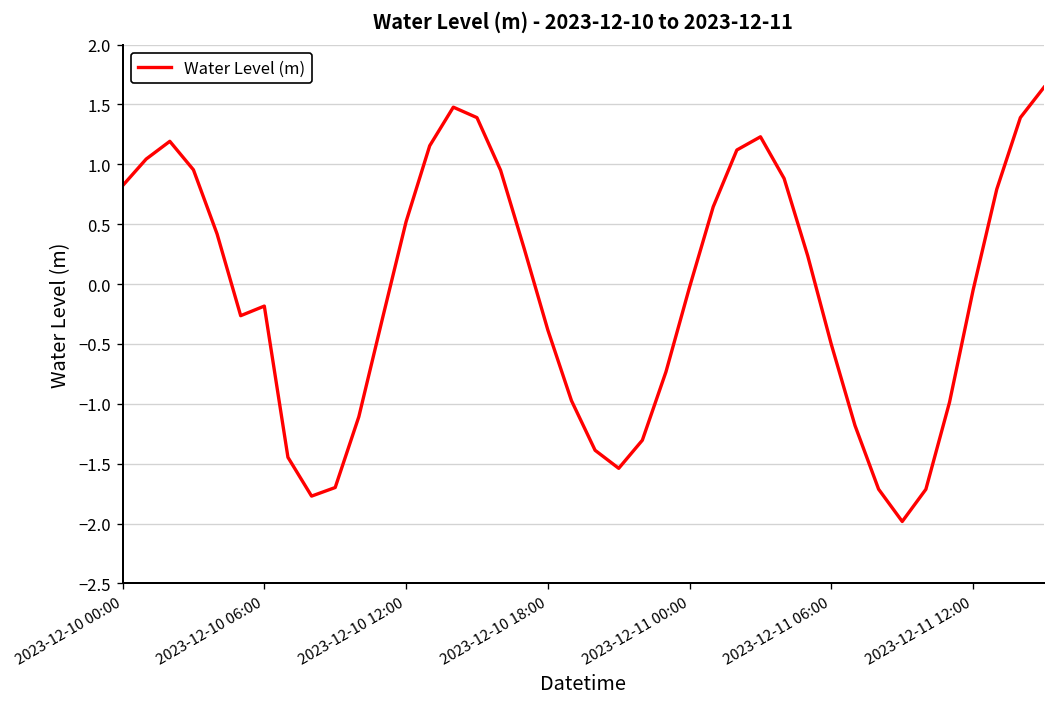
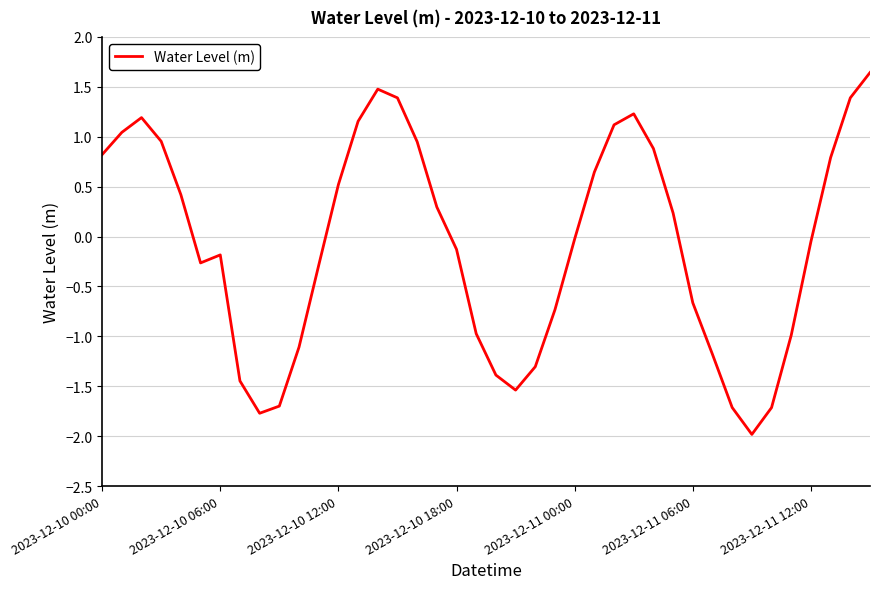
  {
    "2023-12-10 00:00": 0.8,
    "2023-12-10 06:00": -0.2,
    "2023-12-10 12:00": 0.5,
-   "2023-12-10 18:00": -0.4,
+   "2023-12-10 18:00": -0.1,
    "2023-12-11 00:00": 0.0,
-   "2023-12-11 06:00": -0.5,
+   "2023-12-11 06:00": -0.7,
    "2023-12-11 12:00": -0.1
  }
